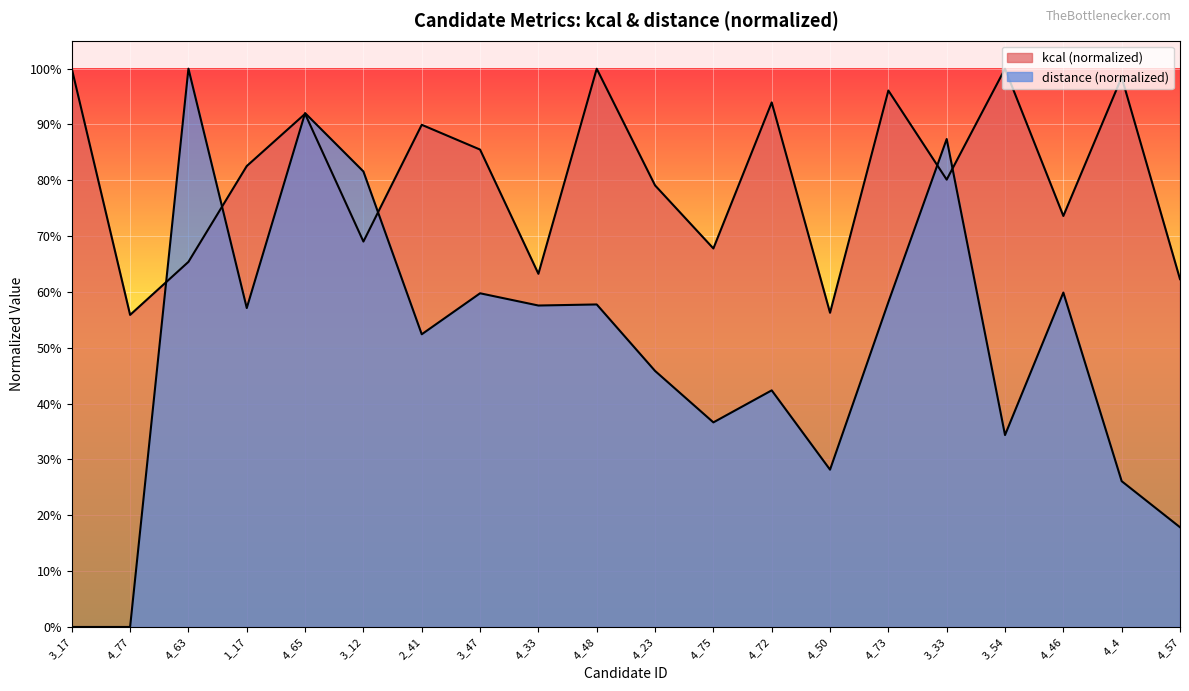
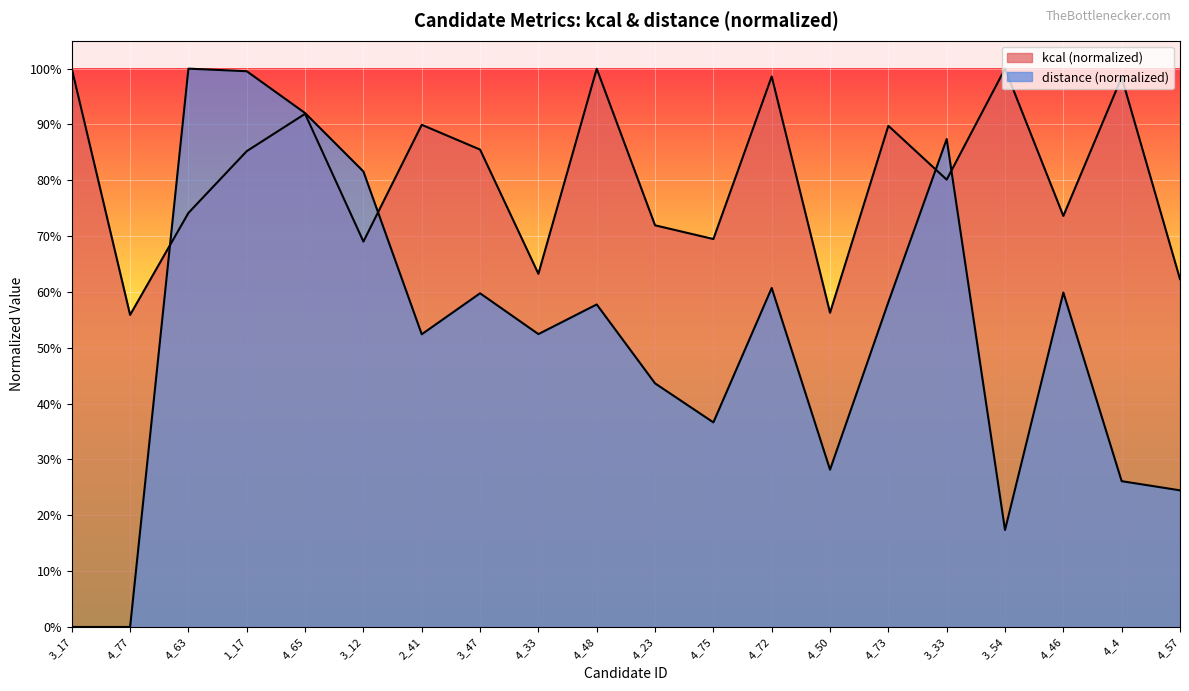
  {
    "kcal (normalized)": {
      "3_17": "100%",
      "4_77": "56%",
-     "4_63": "65%",
-     "1_17": "83%",
+     "4_63": "74%",
+     "1_17": "85%",
      "3_12": "69%",
      "2_41": "90%",
      "3_47": "86%",
      "4_33": "63%",
      "4_48": "100%",
-     "4_23": "79%",
-     "4_75": "68%",
-     "4_72": "94%",
+     "4_23": "72%",
+     "4_75": "69%",
+     "4_72": "99%",
      "4_50": "56%",
-     "4_73": "96%",
+     "4_73": "90%",
      "3_33": "80%",
      "4_46": "74%",
      "4_57": "62%"
    },
    "distance (normalized)": {
      "3_17": "0%",
      "4_77": "0%",
      "4_63": "100%",
-     "1_17": "57%",
+     "1_17": "100%",
      "3_12": "82%",
      "2_41": "52%",
      "3_47": "60%",
-     "4_33": "58%",
+     "4_33": "52%",
      "4_48": "58%",
-     "4_23": "46%",
+     "4_23": "44%",
      "4_75": "37%",
-     "4_72": "42%",
+     "4_72": "61%",
      "4_50": "28%",
      "4_73": "58%",
      "3_33": "87%",
-     "3_54": "34%",
+     "3_54": "17%",
      "4_46": "60%",
      "4_4": "26%",
-     "4_57": "18%"
+     "4_57": "24%"
    }
  }
